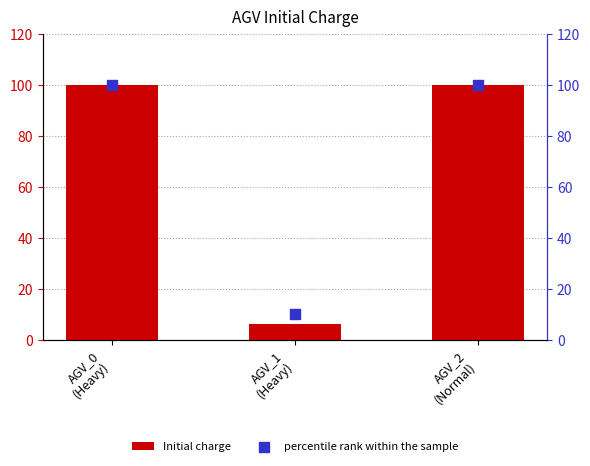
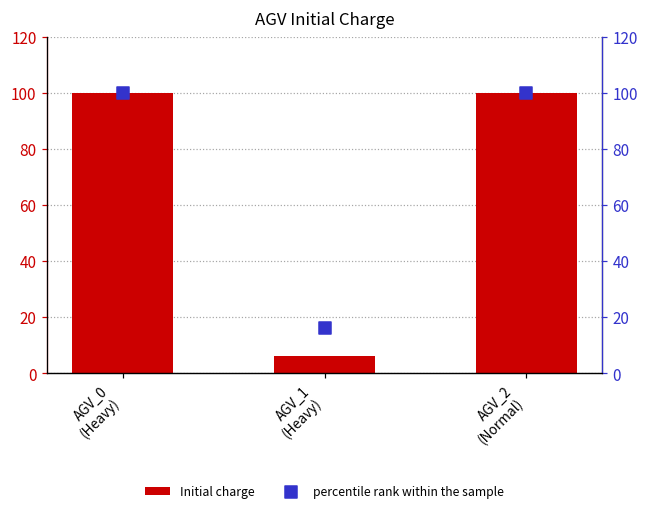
  {
    "Initial charge": {
      "AGV_0 (Heavy)": 100,
      "AGV_1 (Heavy)": 6,
      "AGV_2 (Normal)": 100
    },
    "percentile rank within the sample": {
-     "AGV_1 (Heavy)": 10
+     "AGV_1 (Heavy)": 16
    }
  }
